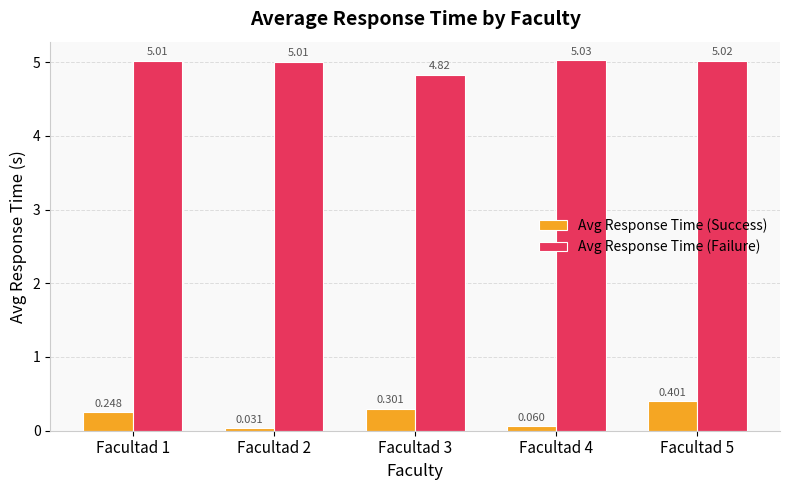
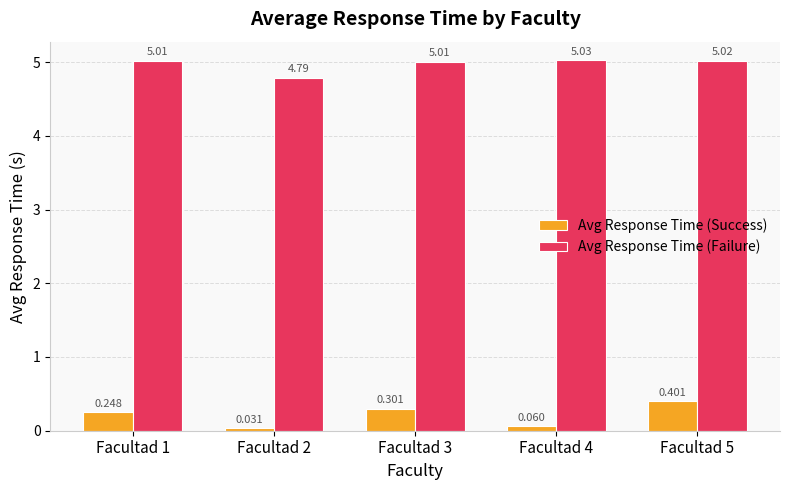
  {
    "Avg Response Time (Success)": {
      "Facultad 1": 0.248,
      "Facultad 2": 0.031,
      "Facultad 3": 0.301,
      "Facultad 4": 0.060,
      "Facultad 5": 0.401
    },
    "Avg Response Time (Failure)": {
      "Facultad 1": 5.01,
-     "Facultad 2": 5.01,
-     "Facultad 3": 4.82,
+     "Facultad 2": 4.79,
+     "Facultad 3": 5.01,
      "Facultad 4": 5.03,
      "Facultad 5": 5.02
    }
  }
